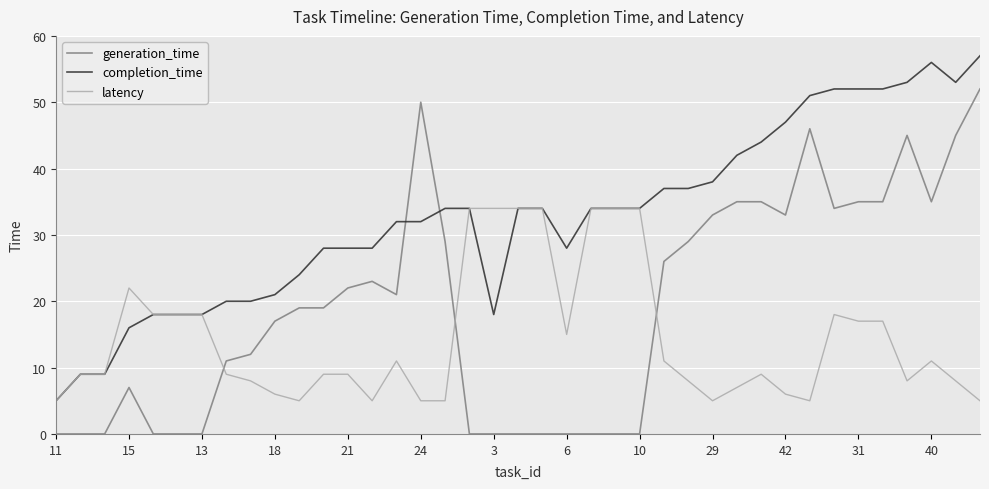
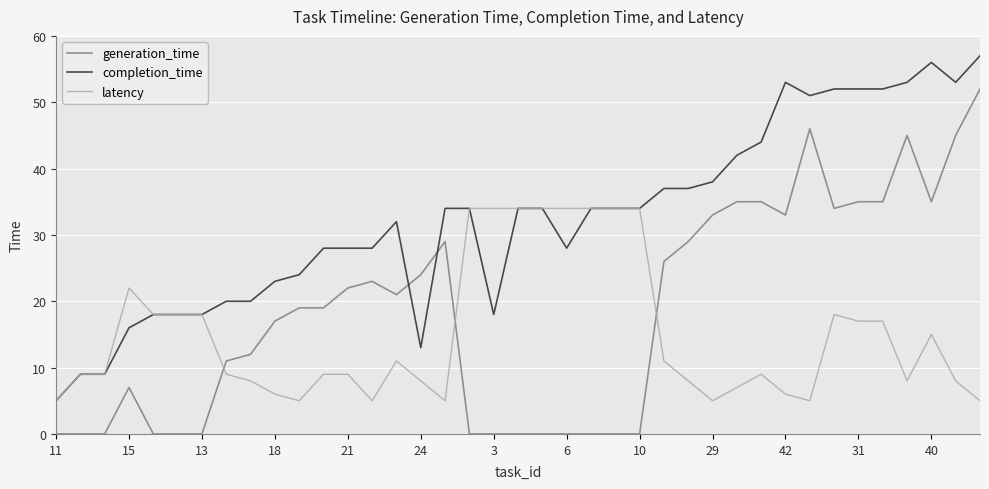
  {
    "generation_time": {
      "15": 7,
      "18": 17,
      "21": 22,
-     "24": 50,
+     "24": 24,
      "3": 0,
      "6": 0,
      "42": 33,
      "40": 35
    },
    "completion_time": {
      "15": 16,
-     "18": 21,
+     "18": 23,
      "21": 28,
-     "24": 32,
+     "24": 13,
      "3": 18,
      "6": 28,
-     "42": 47,
+     "42": 53,
      "40": 56
    },
    "latency": {
      "15": 22,
      "18": 6,
      "21": 9,
-     "24": 5,
+     "24": 8,
      "3": 34,
-     "6": 15,
+     "6": 34,
      "42": 6,
-     "40": 11
+     "40": 15
    }
  }
